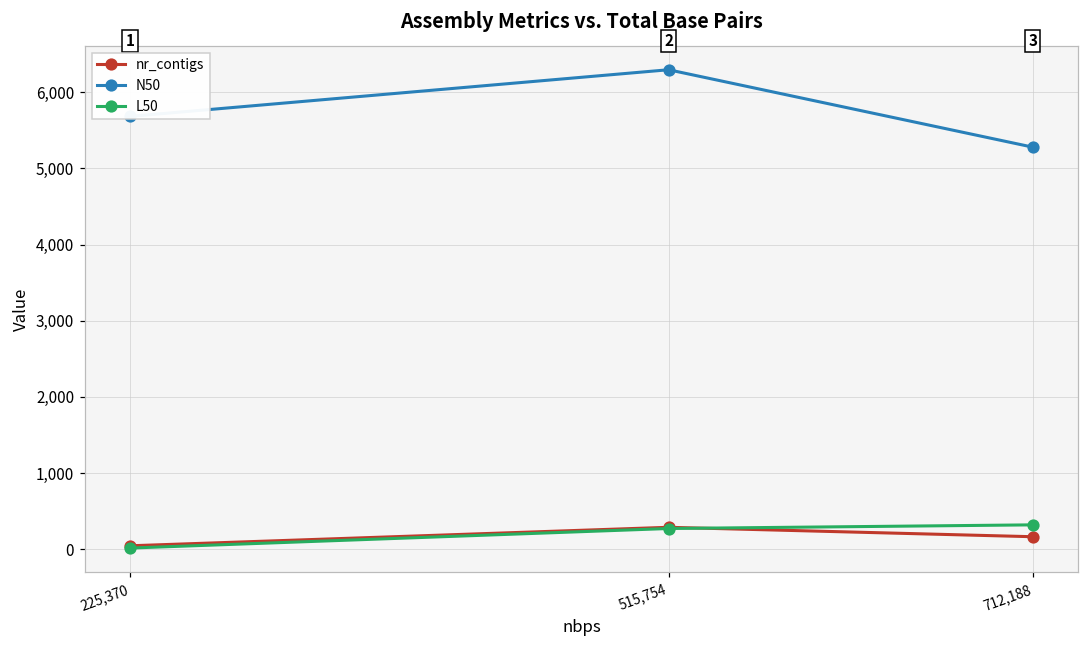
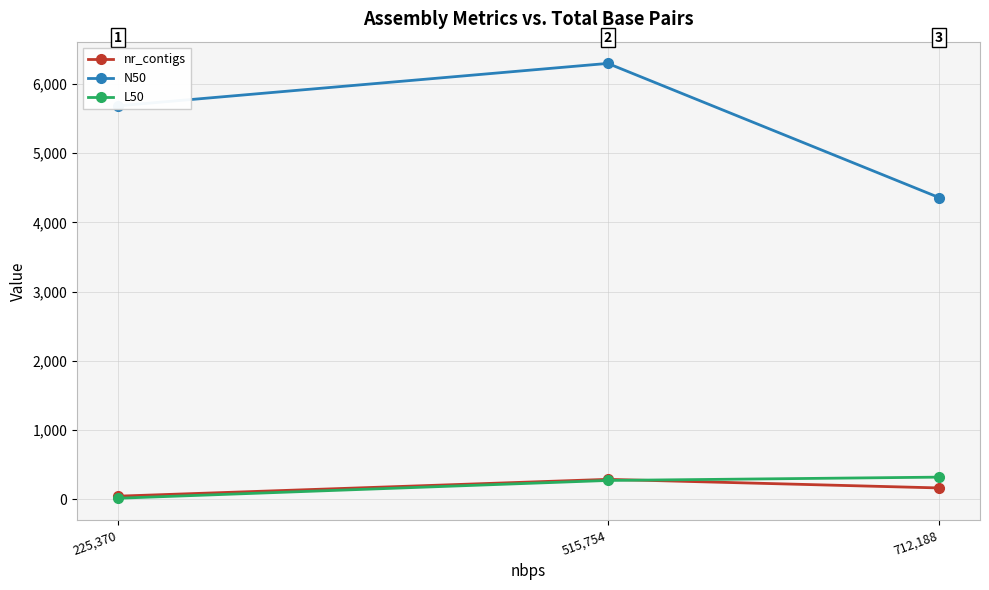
  {
    "nr_contigs": {
      "712,188": "200"
    },
    "N50": {
-     "712,188": "5,300"
+     "712,188": "4,400"
    },
    "L50": {
      "712,188": "300"
    }
  }
